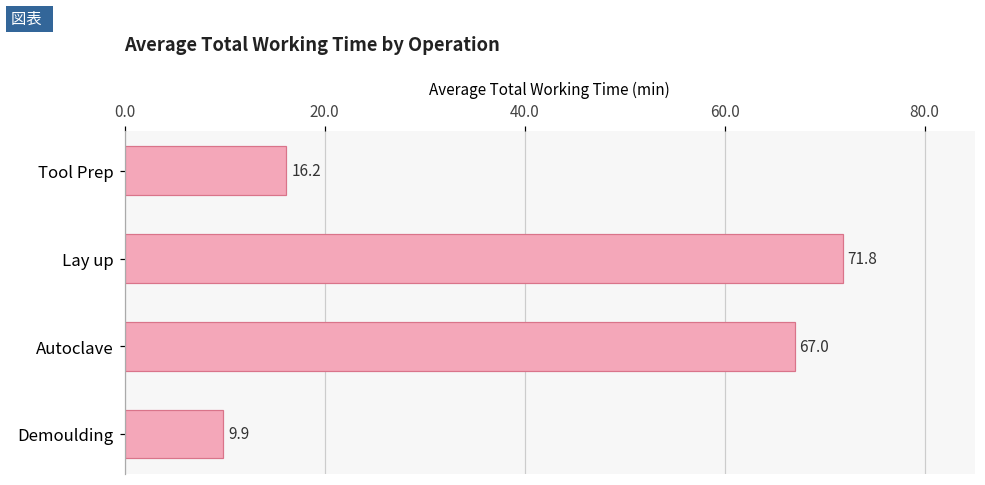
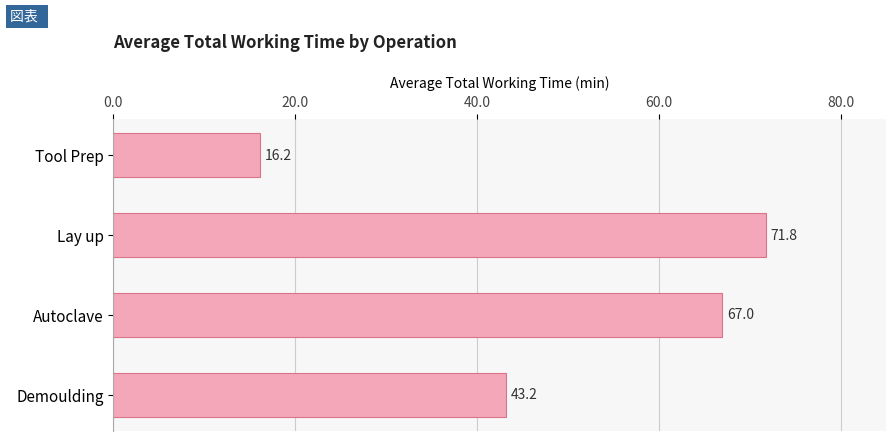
  {
    "Tool Prep": 16.2,
    "Lay up": 71.8,
    "Autoclave": 67.0,
-   "Demoulding": 9.9
+   "Demoulding": 43.2
  }
